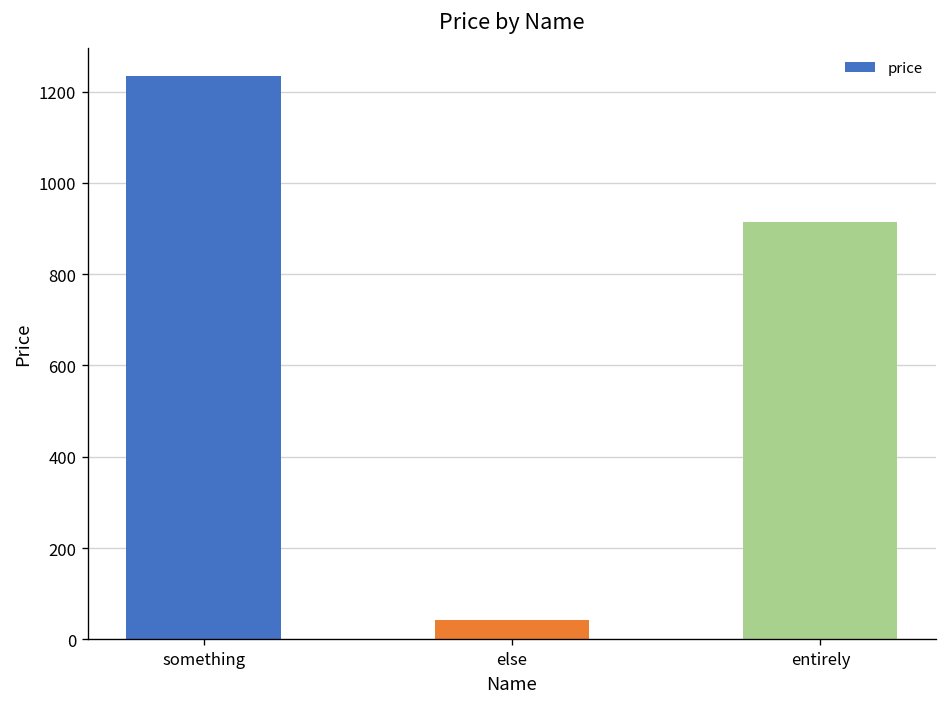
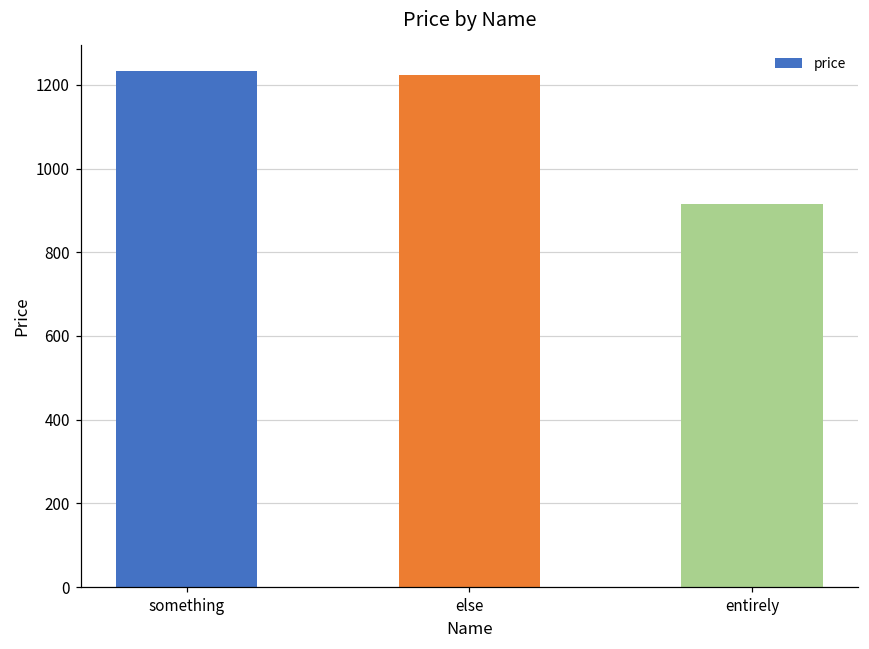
  {
    "something": 1230,
-   "else": 40,
+   "else": 1220,
    "entirely": 920
  }
